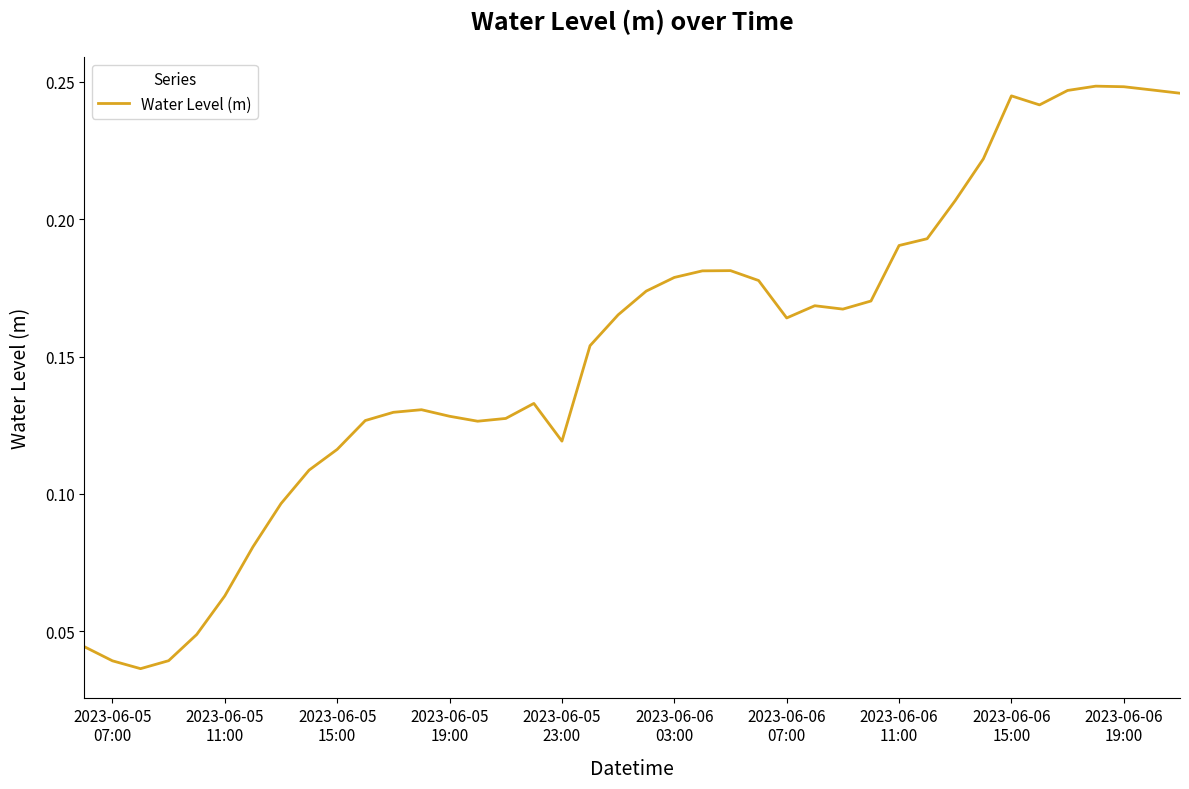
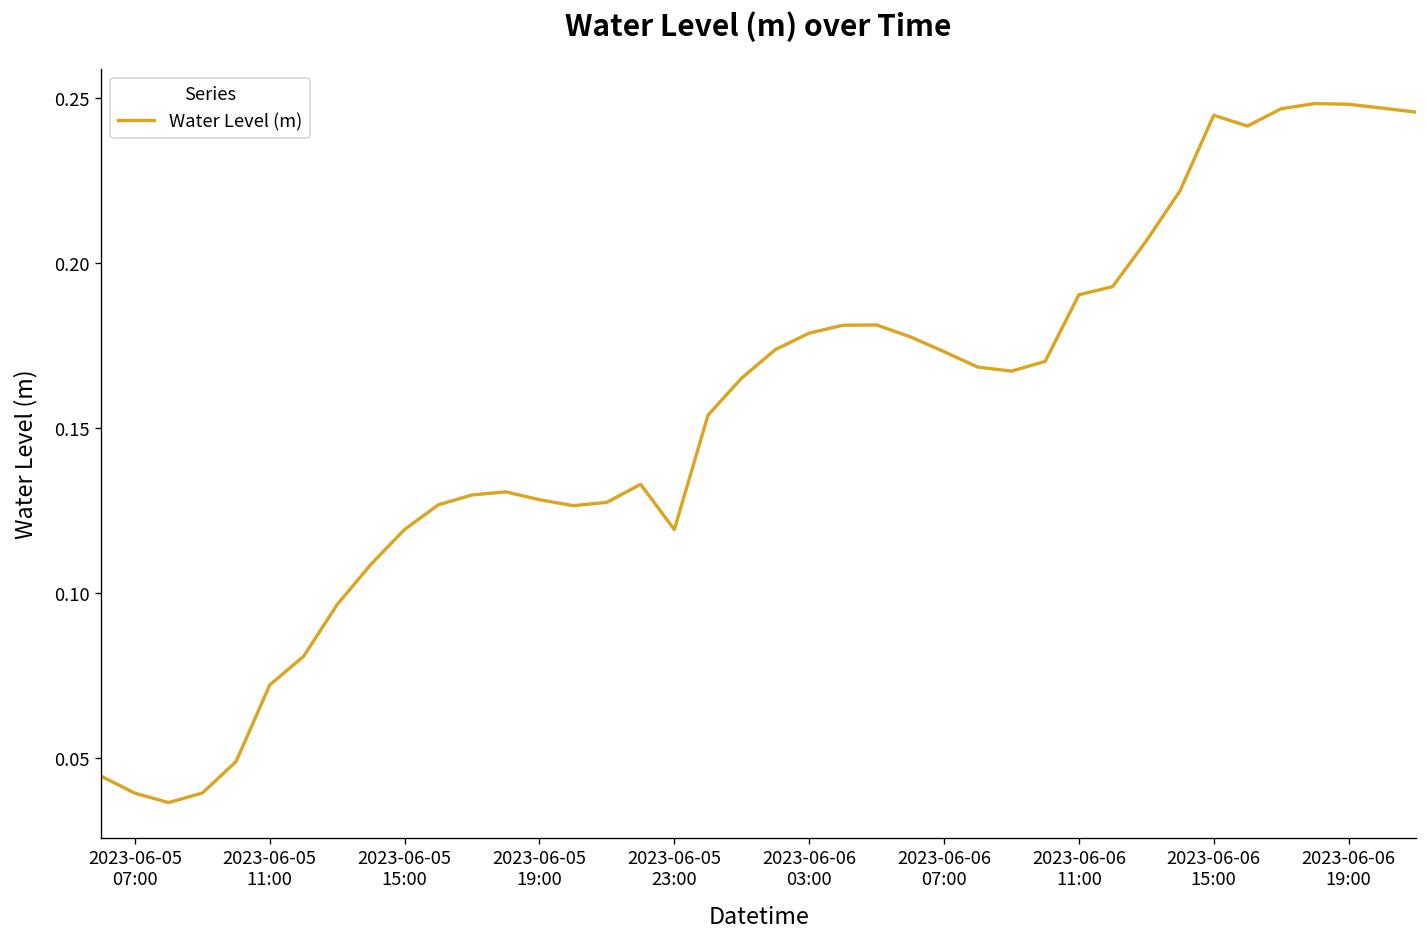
  {
    "2023-06-05 07:00": 0.039,
-   "2023-06-05 11:00": 0.063,
-   "2023-06-05 15:00": 0.116,
+   "2023-06-05 11:00": 0.072,
+   "2023-06-05 15:00": 0.119,
    "2023-06-05 19:00": 0.128,
    "2023-06-05 23:00": 0.119,
    "2023-06-06 03:00": 0.179,
-   "2023-06-06 07:00": 0.164,
+   "2023-06-06 07:00": 0.173,
    "2023-06-06 11:00": 0.190,
    "2023-06-06 15:00": 0.245,
    "2023-06-06 19:00": 0.248
  }
